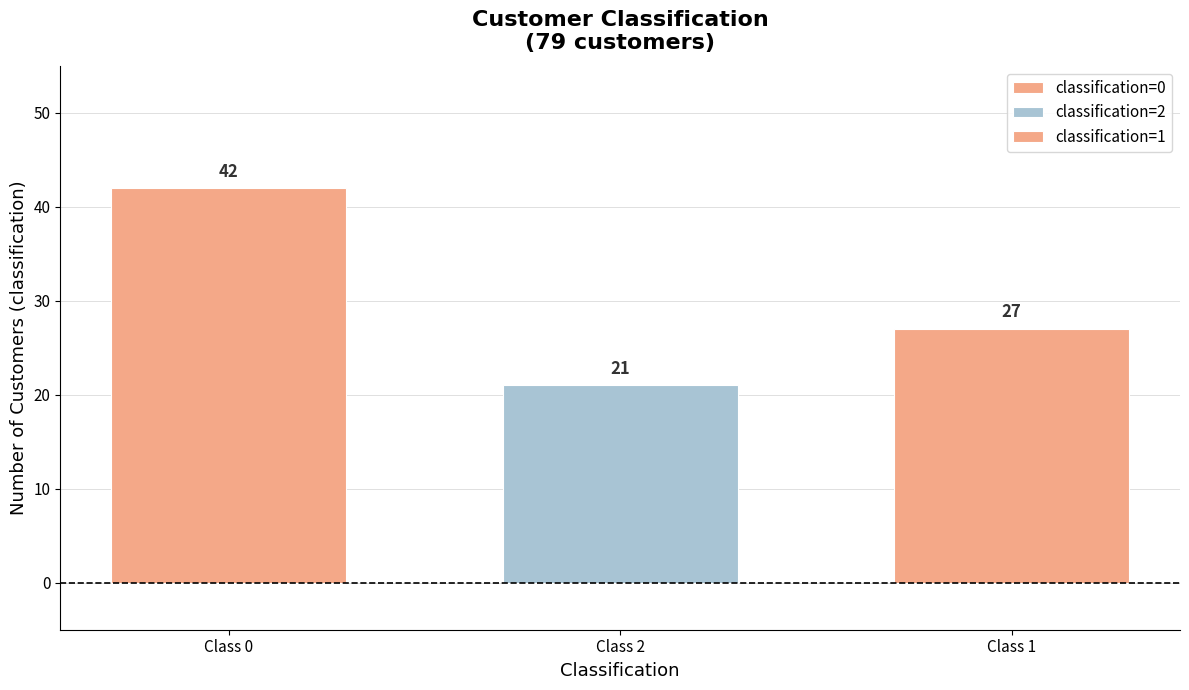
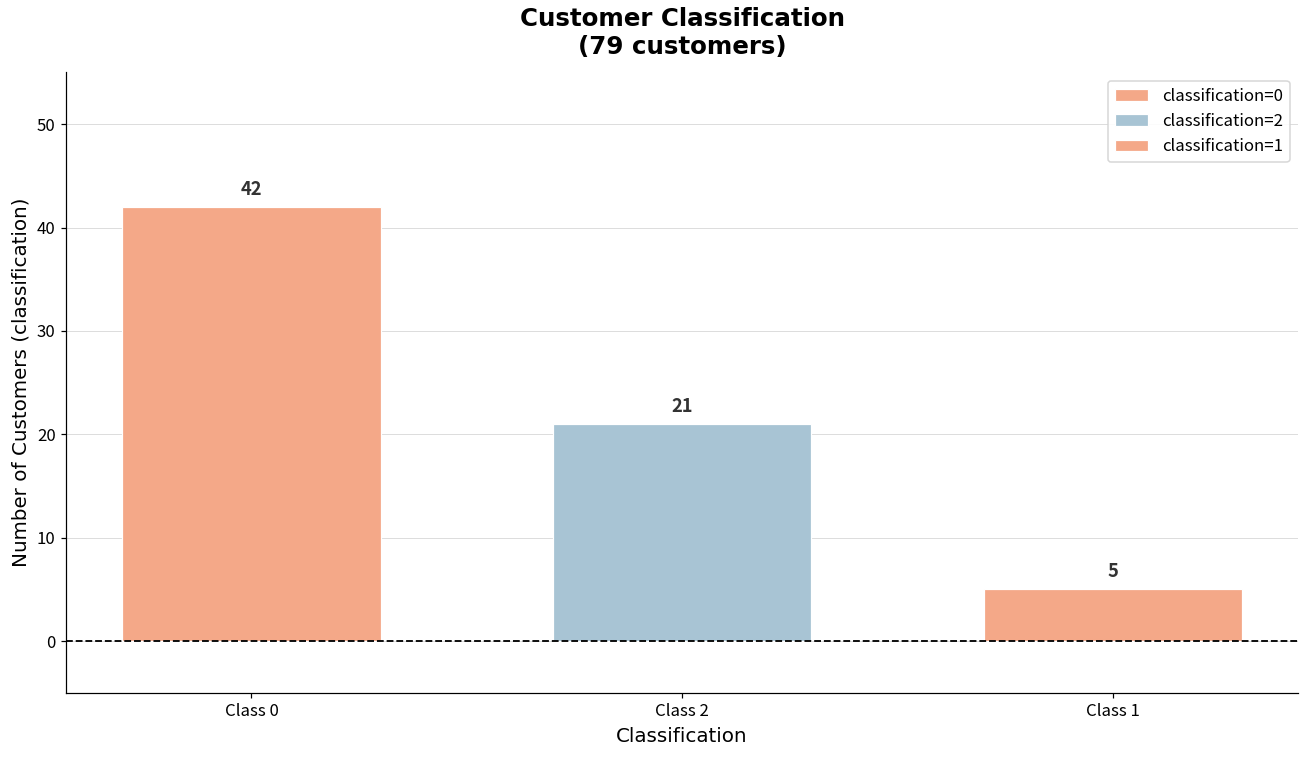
  {
    "Class 0": 42,
    "Class 2": 21,
-   "Class 1": 27
+   "Class 1": 5
  }
